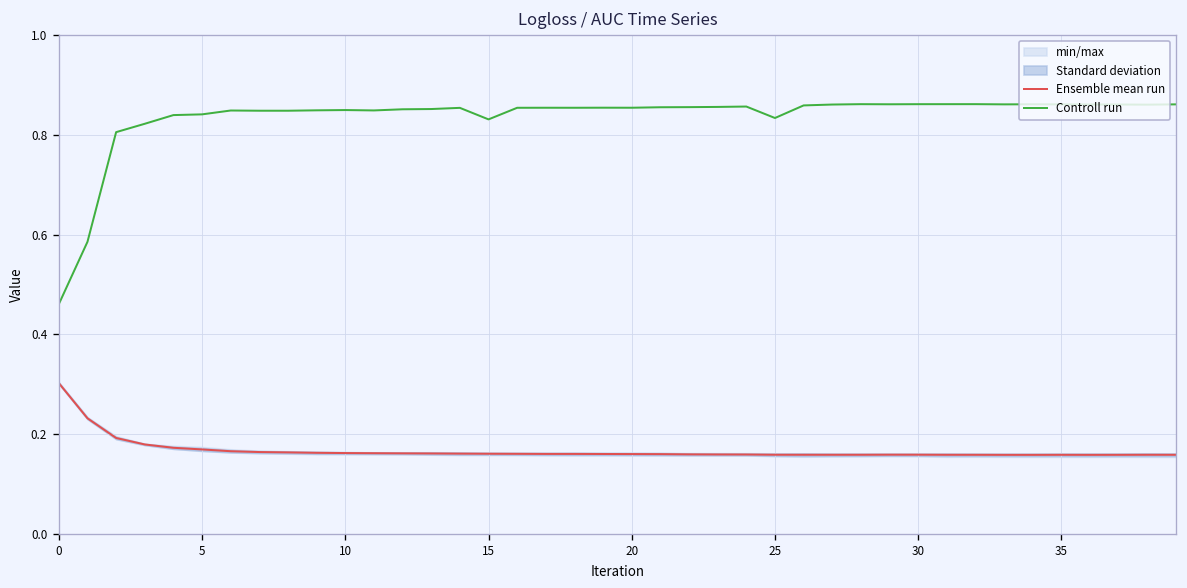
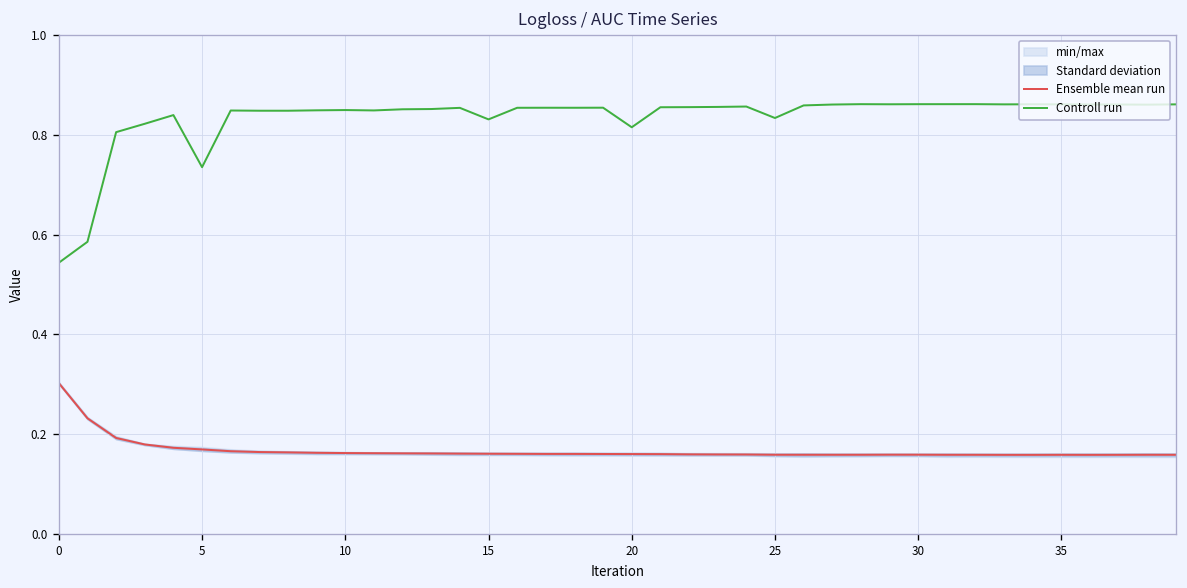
  {
    "Controll run": {
-     "0": 0.46,
-     "5": 0.84,
+     "0": 0.54,
+     "5": 0.74,
      "10": 0.85,
      "15": 0.83,
-     "20": 0.85,
+     "20": 0.82,
      "25": 0.83,
      "30": 0.86
    }
  }
